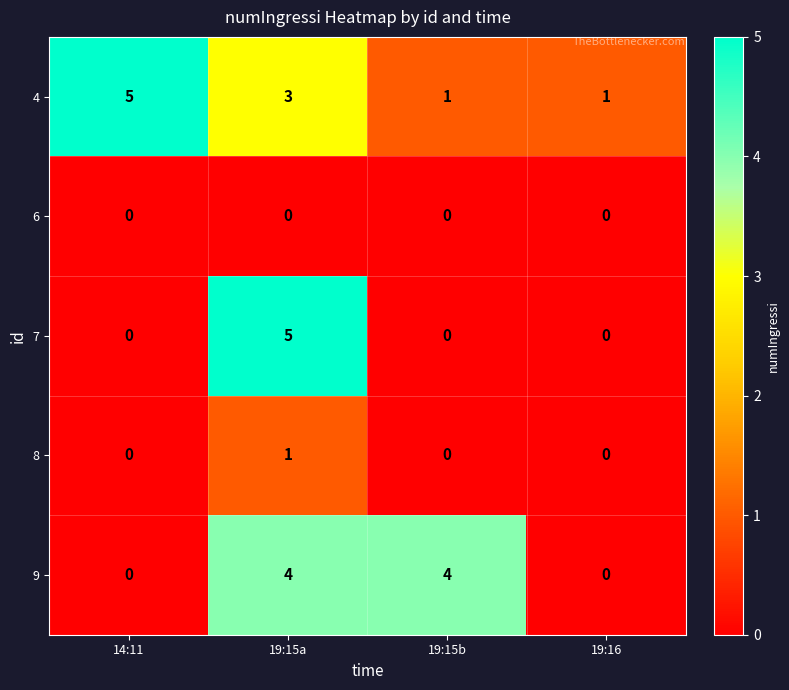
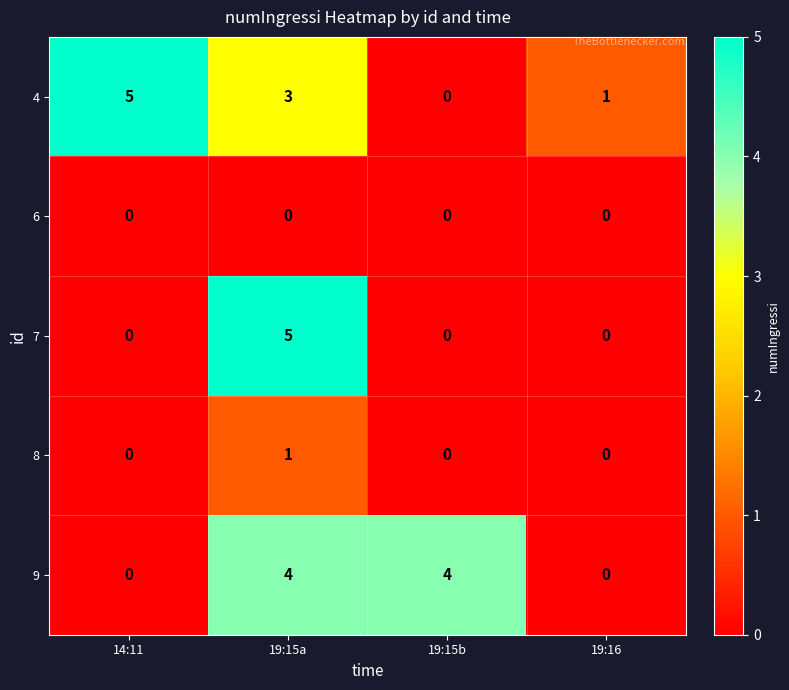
  {
    "4": {
      "14:11": 5,
      "19:15a": 3,
-     "19:15b": 1
+     "19:15b": 0
    },
    "6": {
      "14:11": 0,
      "19:15a": 0,
      "19:15b": 0,
      "19:16": 0
    },
    "7": {
      "14:11": 0,
      "19:15a": 5,
      "19:15b": 0,
      "19:16": 0
    },
    "8": {
      "14:11": 0,
      "19:15a": 1,
      "19:15b": 0,
      "19:16": 0
    },
    "9": {
      "14:11": 0,
      "19:15a": 4,
      "19:15b": 4,
      "19:16": 0
    }
  }
